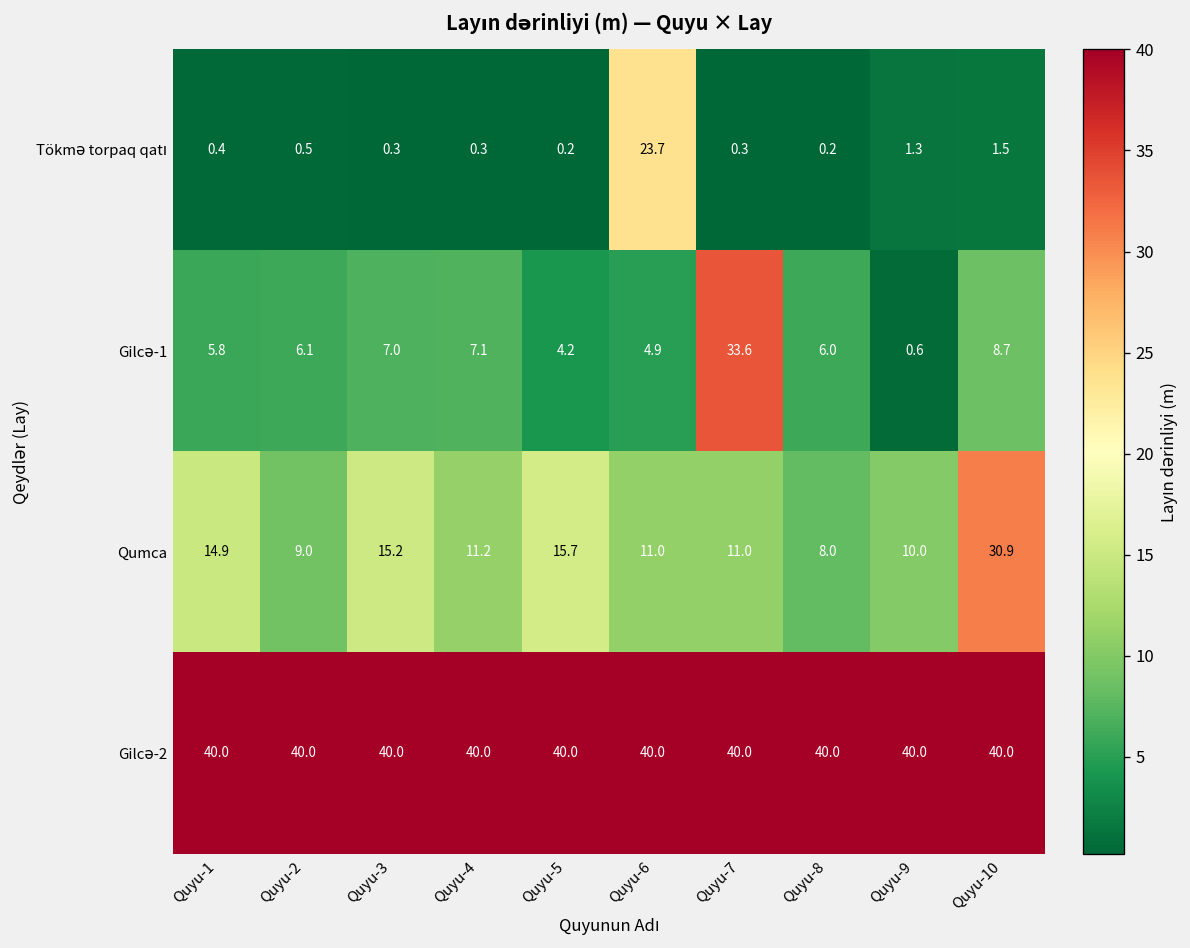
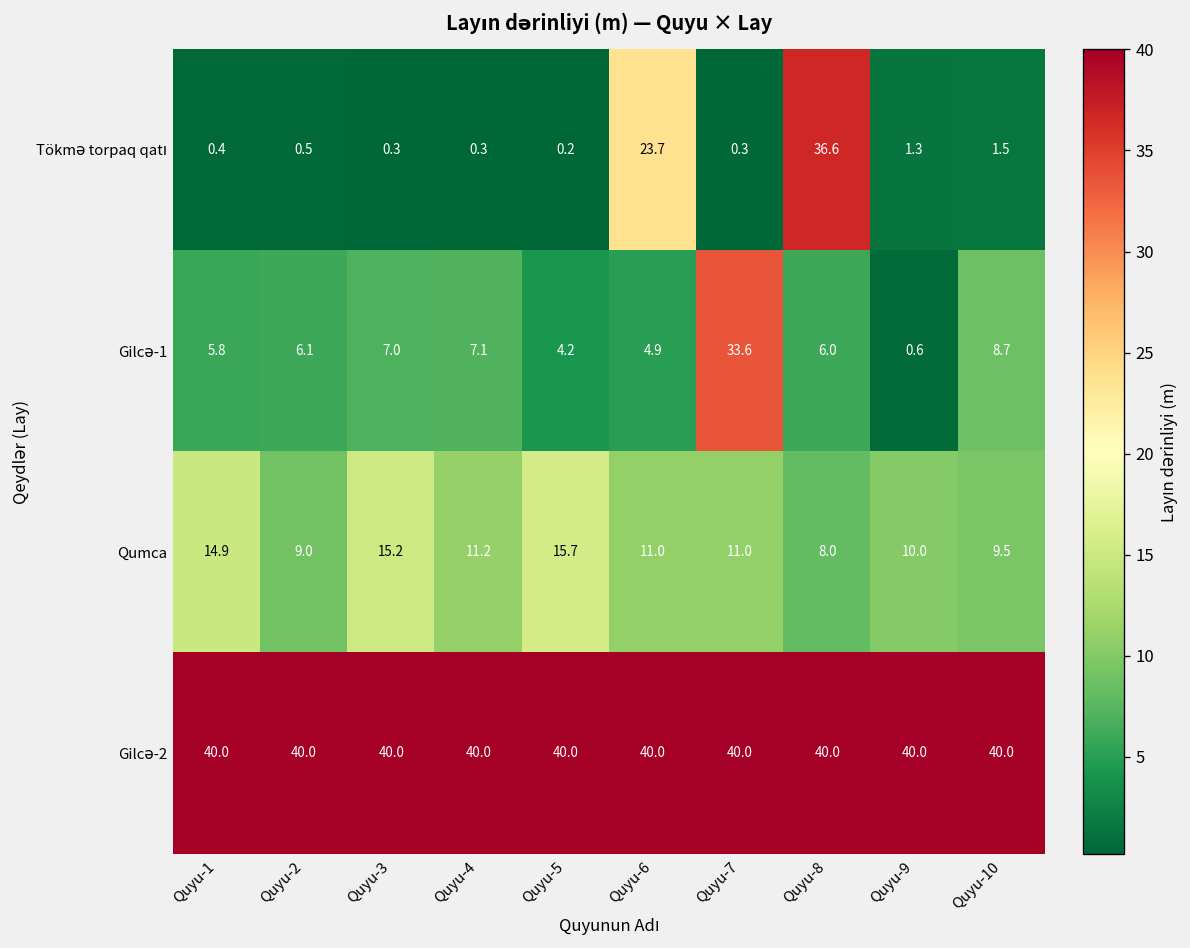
  {
    "Tökmə torpaq qatı": {
      "Quyu-1": 0.4,
      "Quyu-2": 0.5,
      "Quyu-3": 0.3,
      "Quyu-4": 0.3,
      "Quyu-5": 0.2,
      "Quyu-6": 23.7,
      "Quyu-7": 0.3,
-     "Quyu-8": 0.2,
+     "Quyu-8": 36.6,
      "Quyu-9": 1.3,
      "Quyu-10": 1.5
    },
    "Gilcə-1": {
      "Quyu-1": 5.8,
      "Quyu-2": 6.1,
      "Quyu-3": 7.0,
      "Quyu-4": 7.1,
      "Quyu-5": 4.2,
      "Quyu-6": 4.9,
      "Quyu-7": 33.6,
      "Quyu-8": 6.0,
      "Quyu-9": 0.6,
      "Quyu-10": 8.7
    },
    "Qumca": {
      "Quyu-1": 14.9,
      "Quyu-2": 9.0,
      "Quyu-3": 15.2,
      "Quyu-4": 11.2,
      "Quyu-5": 15.7,
      "Quyu-6": 11.0,
      "Quyu-7": 11.0,
      "Quyu-8": 8.0,
      "Quyu-9": 10.0,
-     "Quyu-10": 30.9
+     "Quyu-10": 9.5
    },
    "Gilcə-2": {
      "Quyu-1": 40.0,
      "Quyu-2": 40.0,
      "Quyu-3": 40.0,
      "Quyu-4": 40.0,
      "Quyu-5": 40.0,
      "Quyu-6": 40.0,
      "Quyu-7": 40.0,
      "Quyu-8": 40.0,
      "Quyu-9": 40.0,
      "Quyu-10": 40.0
    }
  }
